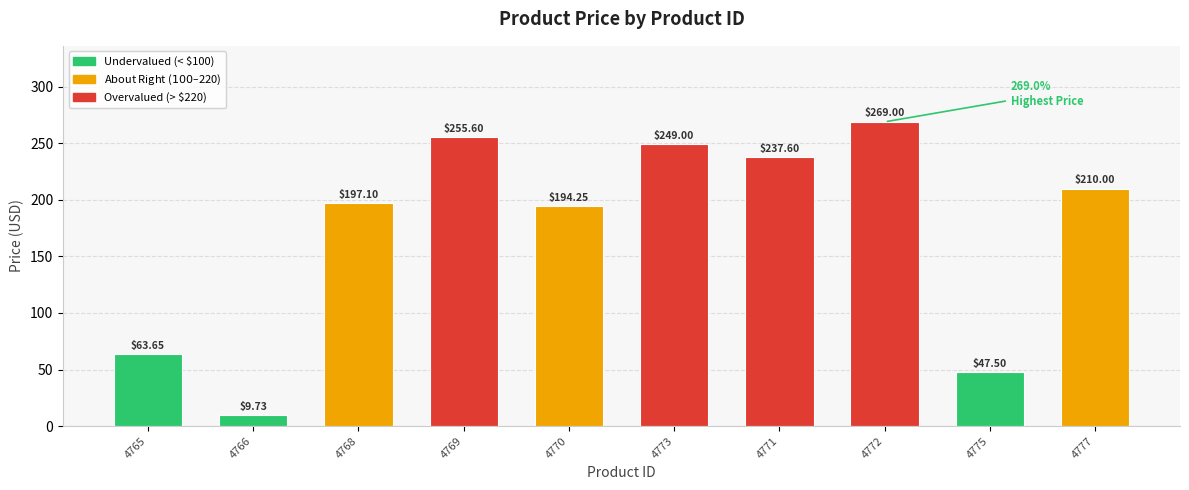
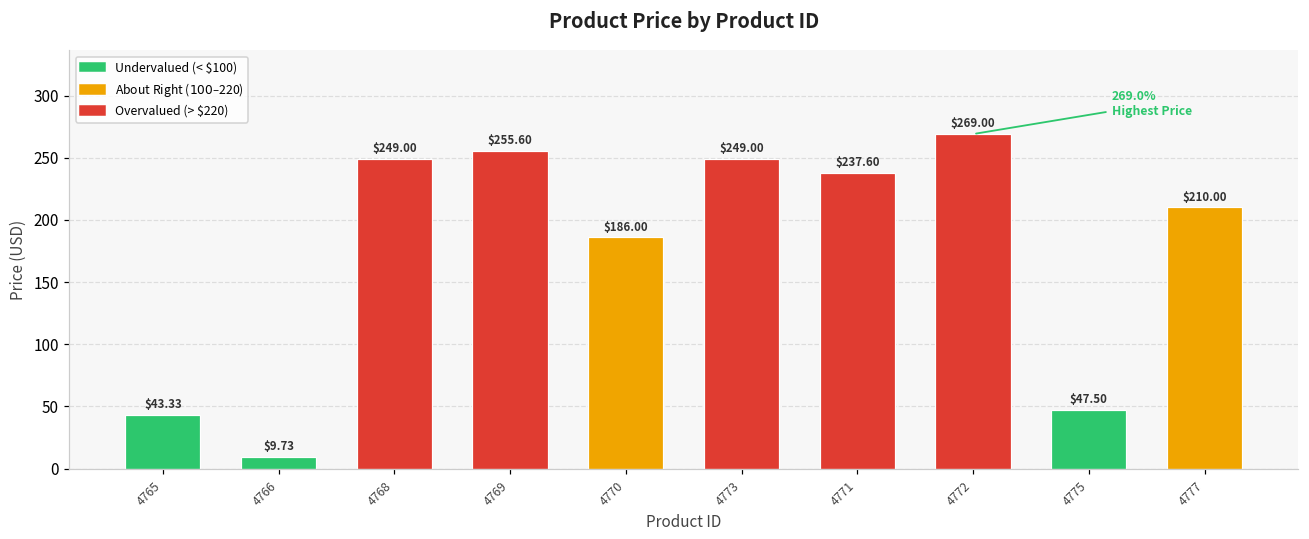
  {
-   "4765": "$63.65",
+   "4765": "$43.33",
    "4766": "$9.73",
-   "4768": "$197.10",
+   "4768": "$249.00",
    "4769": "$255.60",
-   "4770": "$194.25",
+   "4770": "$186.00",
    "4773": "$249.00",
    "4771": "$237.60",
    "4772": "269.0%",
    "4775": "$47.50",
    "4777": "$210.00"
  }
